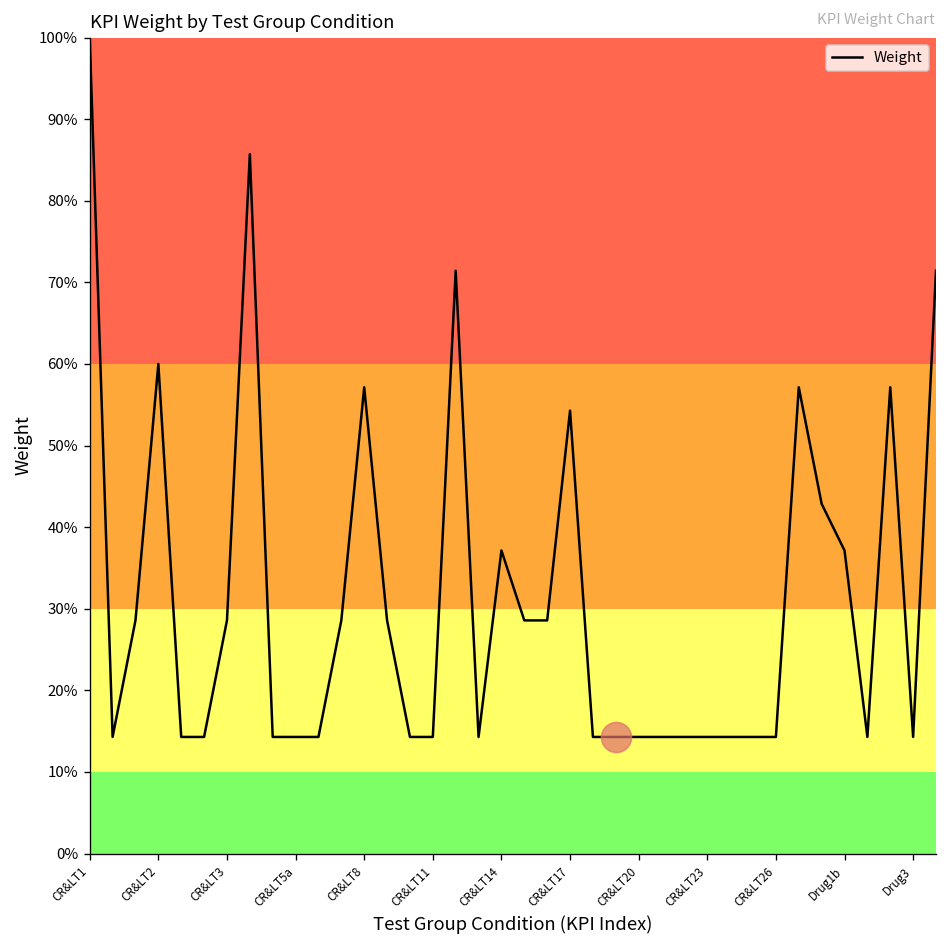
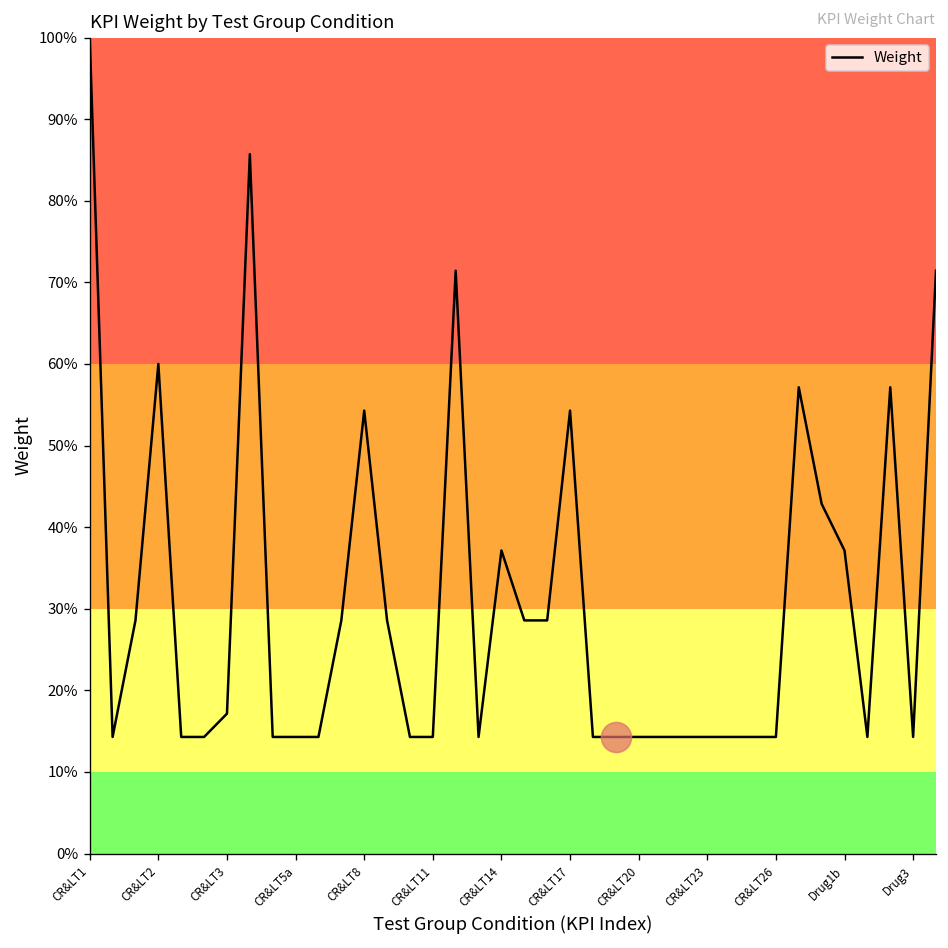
  {
    "Weight": {
      "CR&LT1": "100%",
      "CR&LT2": "60%",
-     "CR&LT3": "29%",
+     "CR&LT3": "17%",
      "CR&LT5a": "14%",
-     "CR&LT8": "57%",
+     "CR&LT8": "54%",
      "CR&LT11": "14%",
      "CR&LT14": "37%",
      "CR&LT17": "54%",
      "CR&LT20": "14%",
      "CR&LT23": "14%",
      "CR&LT26": "14%",
      "Drug1b": "37%",
      "Drug3": "14%"
    }
  }
